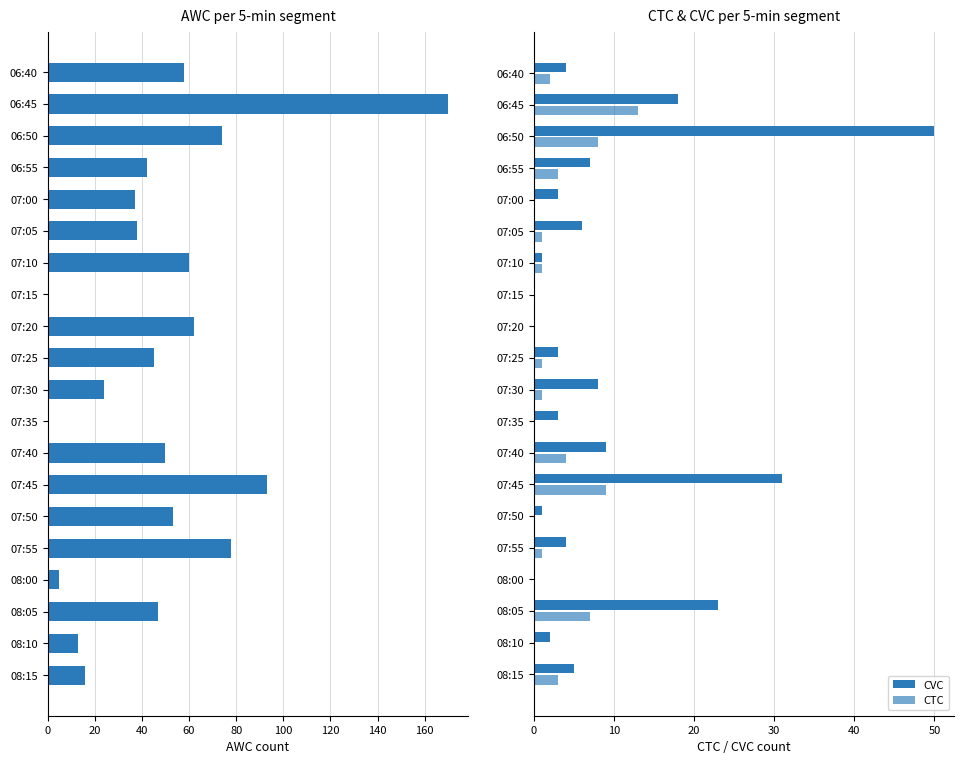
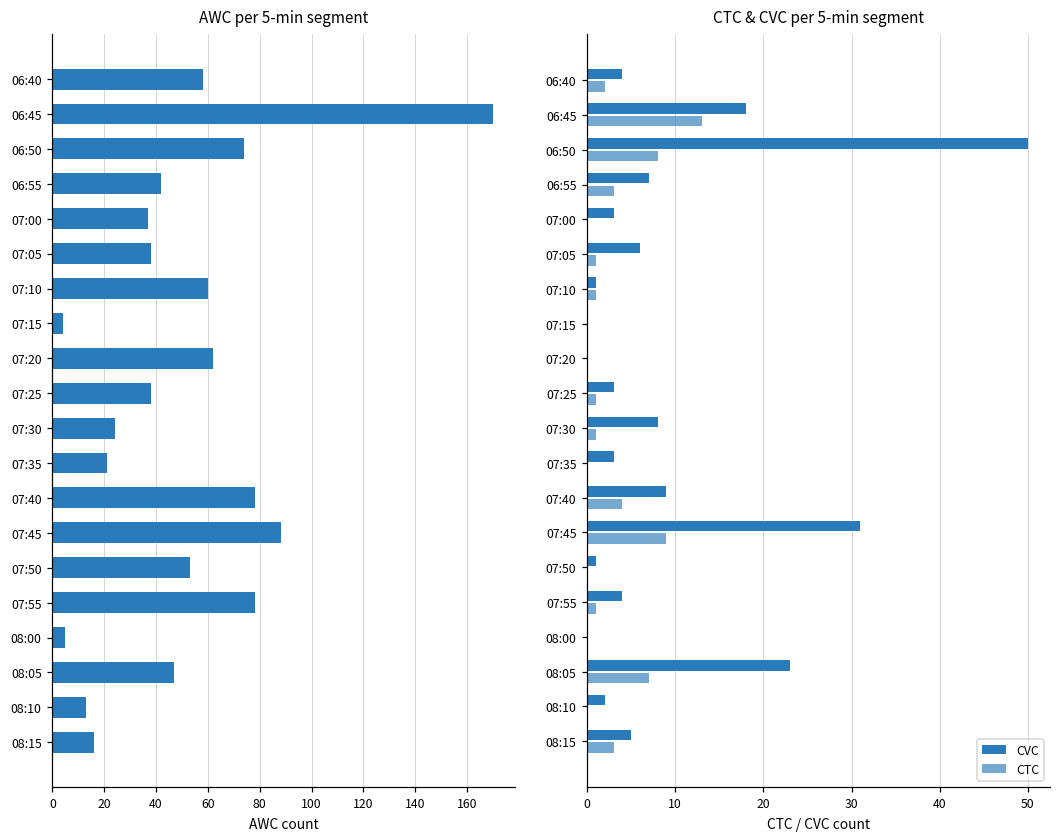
  {
    "AWC per 5-min segment": {
      "06:40": 58,
      "06:45": 170,
      "06:50": 74,
      "06:55": 42,
      "07:00": 37,
      "07:05": 38,
      "07:10": 60,
-     "07:15": 0,
+     "07:15": 4,
      "07:20": 62,
-     "07:25": 45,
+     "07:25": 38,
      "07:30": 24,
-     "07:35": 0,
-     "07:40": 50,
-     "07:45": 93,
+     "07:35": 21,
+     "07:40": 78,
+     "07:45": 88,
      "07:50": 53,
      "07:55": 78,
      "08:00": 5,
      "08:05": 47,
      "08:10": 13,
      "08:15": 16
    }
  }
